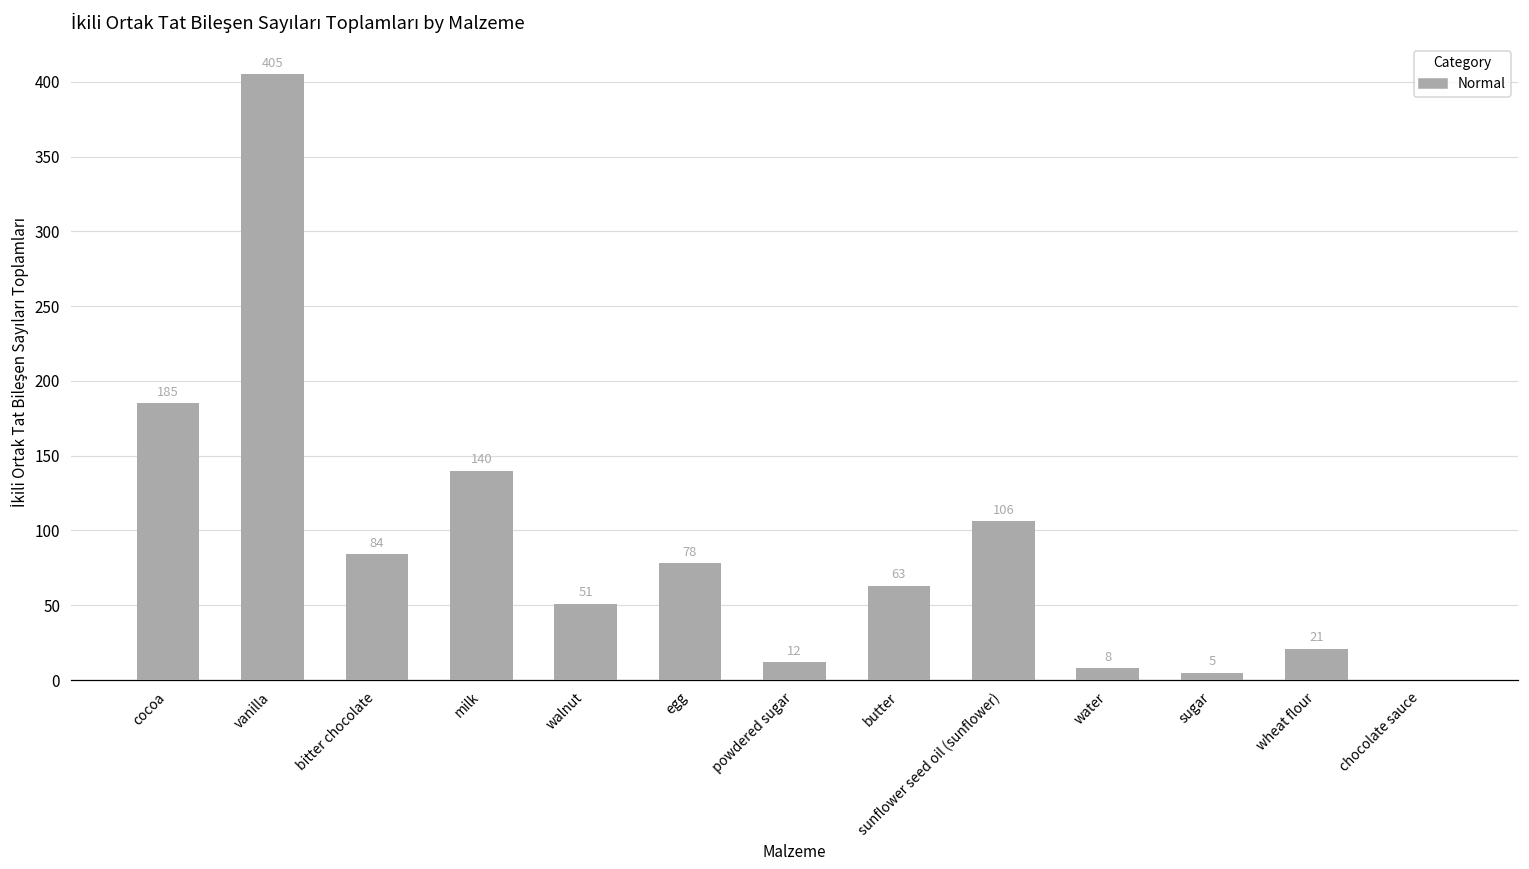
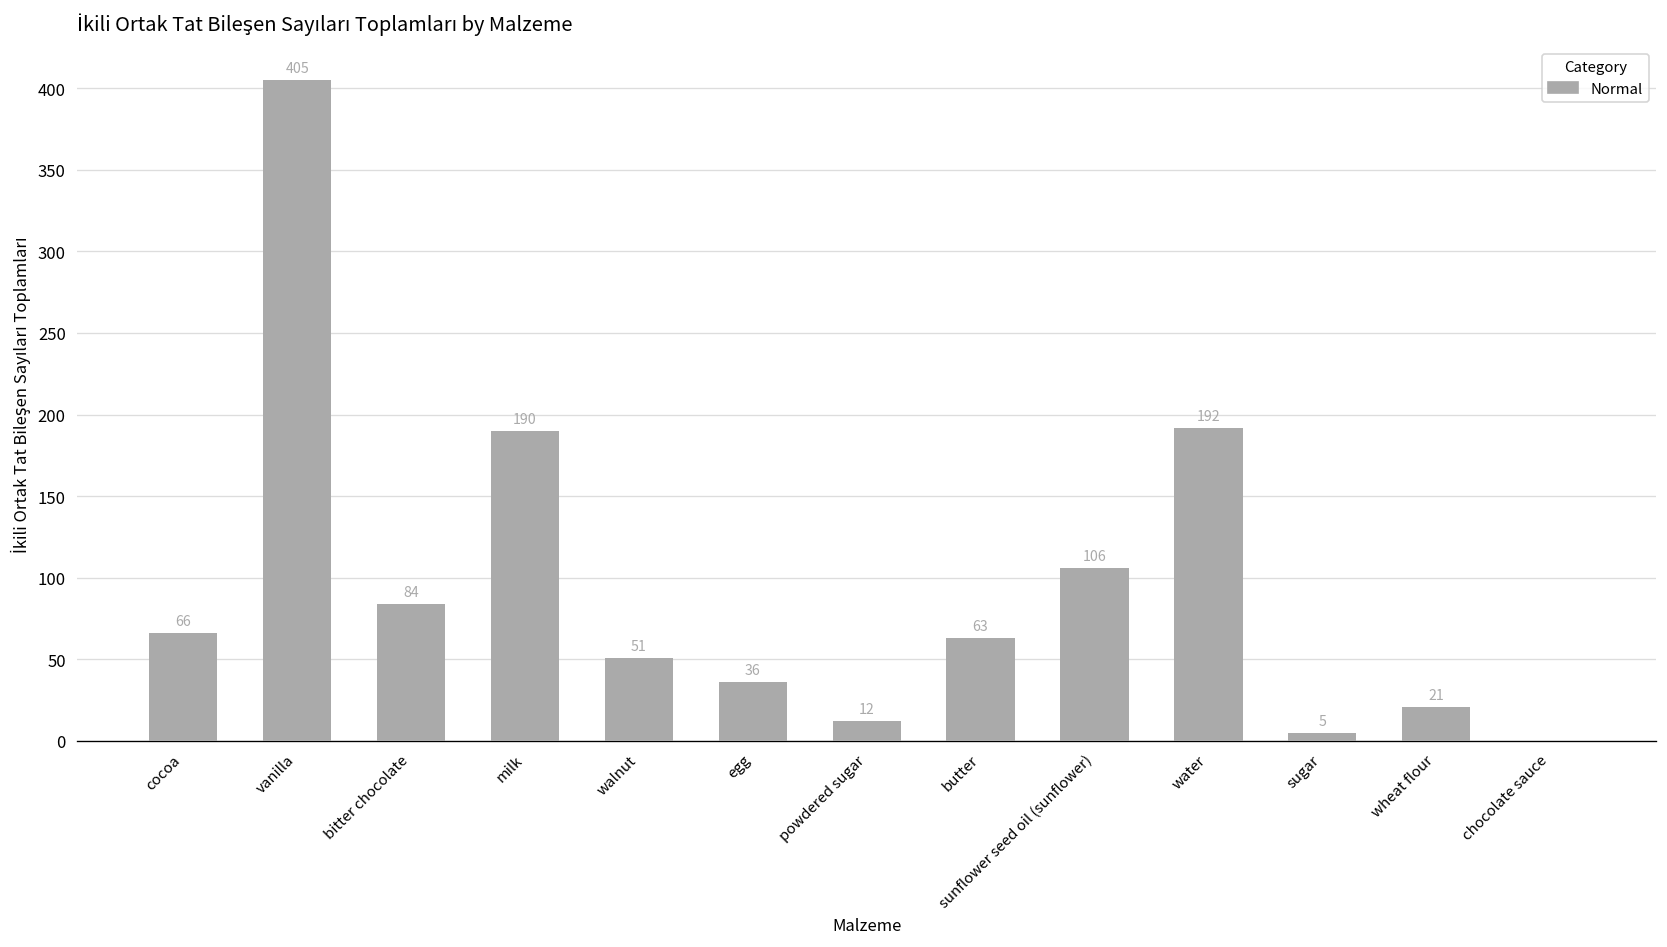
  {
-   "cocoa": 185,
+   "cocoa": 66,
    "vanilla": 405,
    "bitter chocolate": 84,
-   "milk": 140,
+   "milk": 190,
    "walnut": 51,
-   "egg": 78,
+   "egg": 36,
    "powdered sugar": 12,
    "butter": 63,
    "sunflower seed oil (sunflower)": 106,
-   "water": 8,
+   "water": 192,
    "sugar": 5,
    "wheat flour": 21
  }
